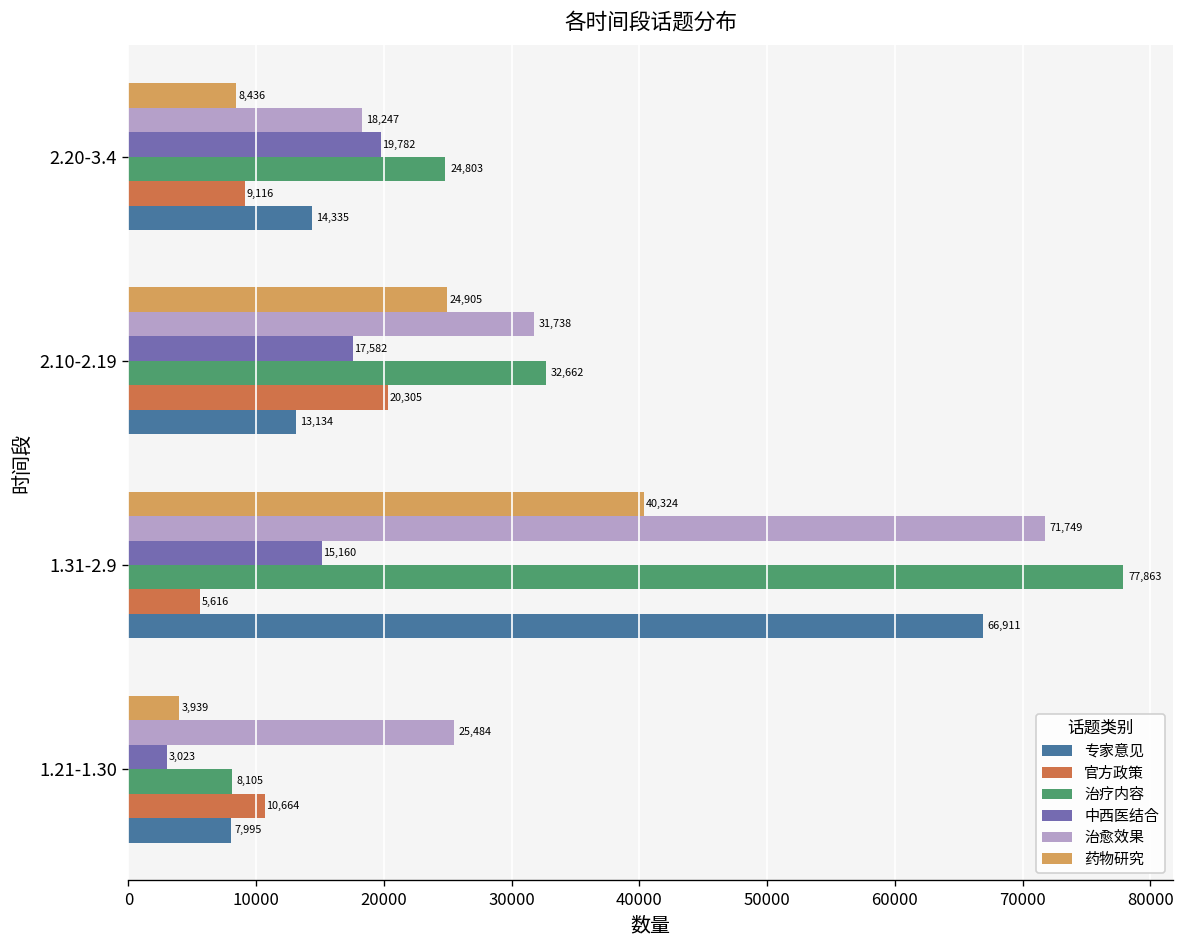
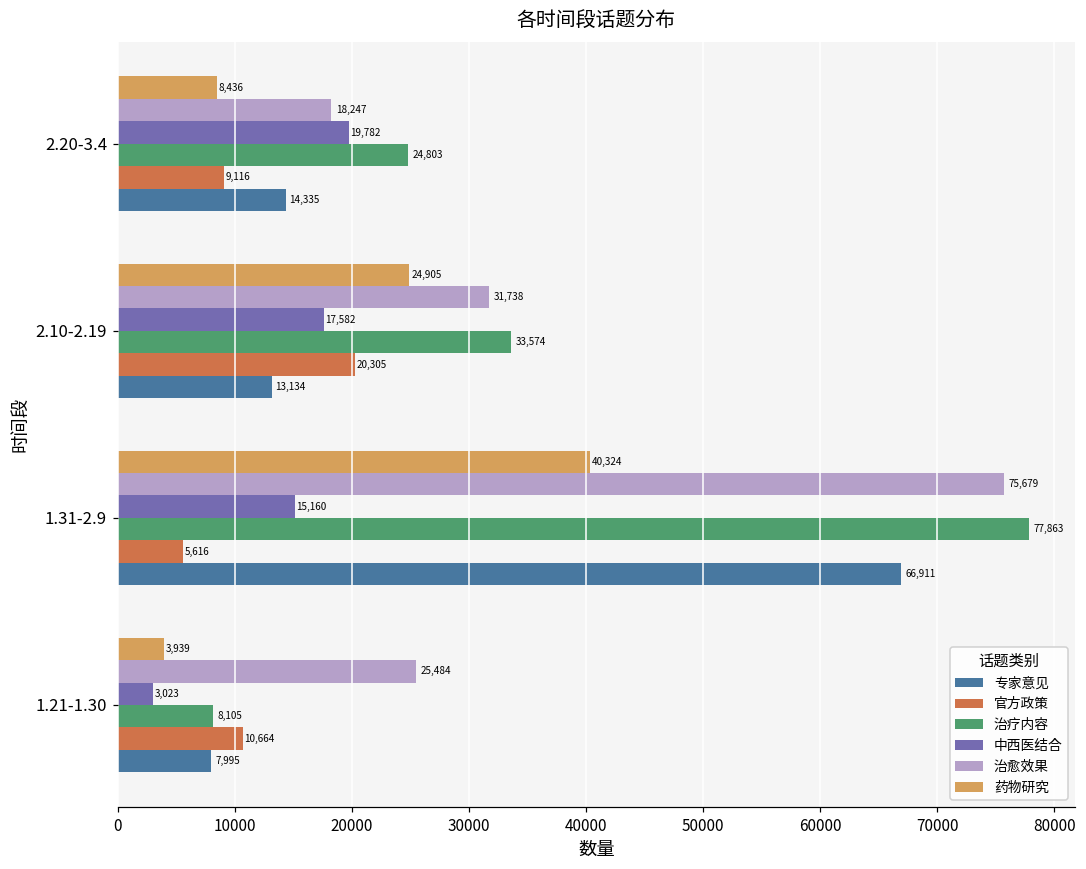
  {
    "治疗内容": {
      "2.20-3.4": "24,803",
-     "2.10-2.19": "32,662",
+     "2.10-2.19": "33,574",
      "1.31-2.9": "77,863",
      "1.21-1.30": "8,105"
    },
    "治愈效果": {
      "2.20-3.4": "18,247",
      "2.10-2.19": "31,738",
-     "1.31-2.9": "71,749",
+     "1.31-2.9": "75,679",
      "1.21-1.30": "25,484"
    }
  }
